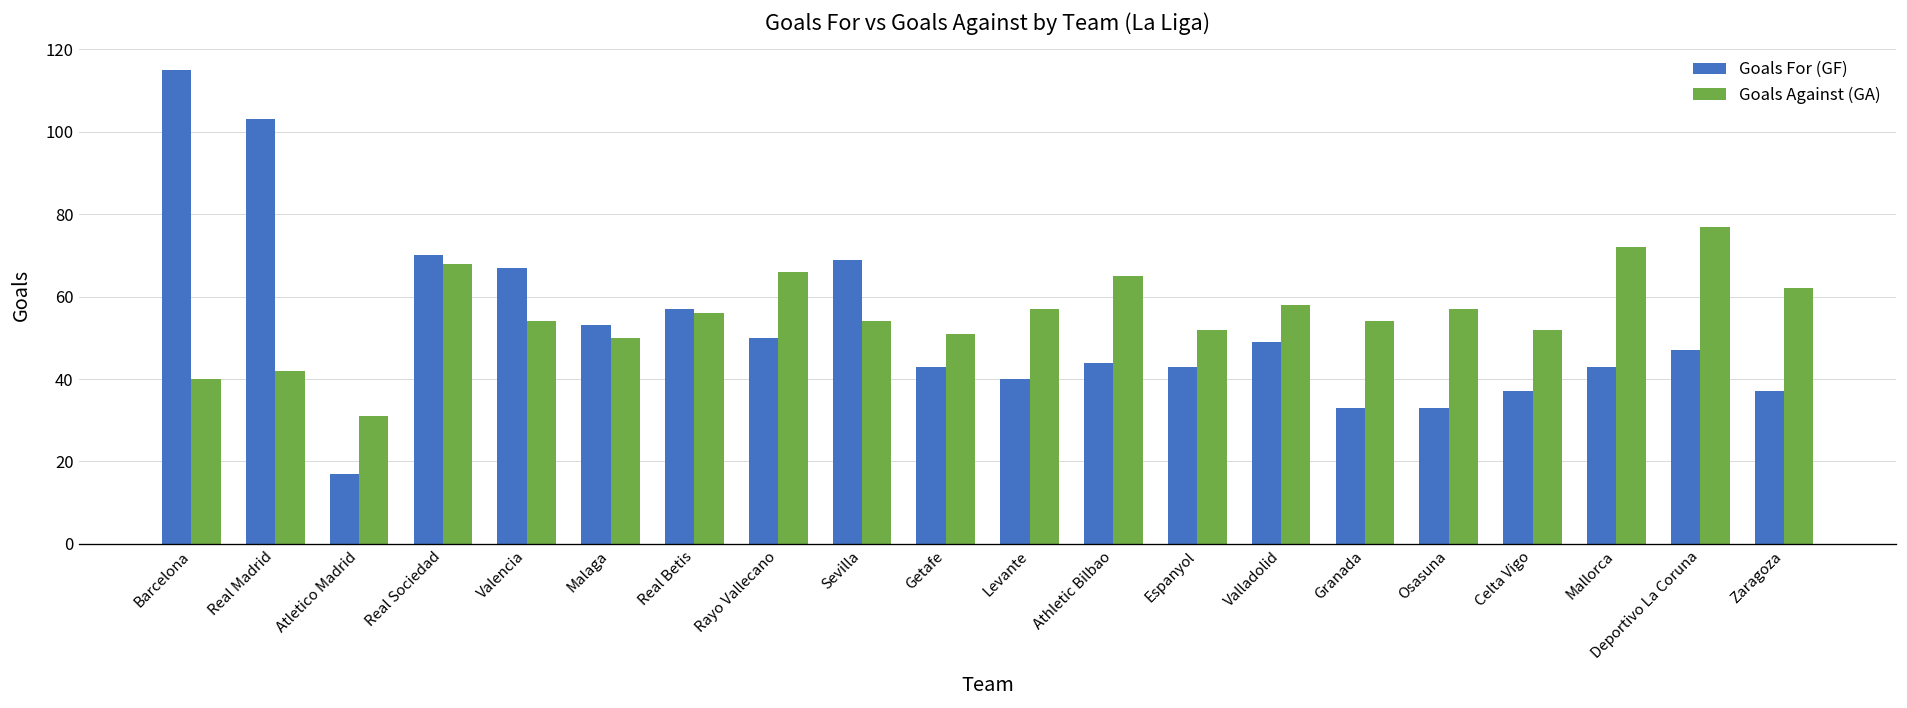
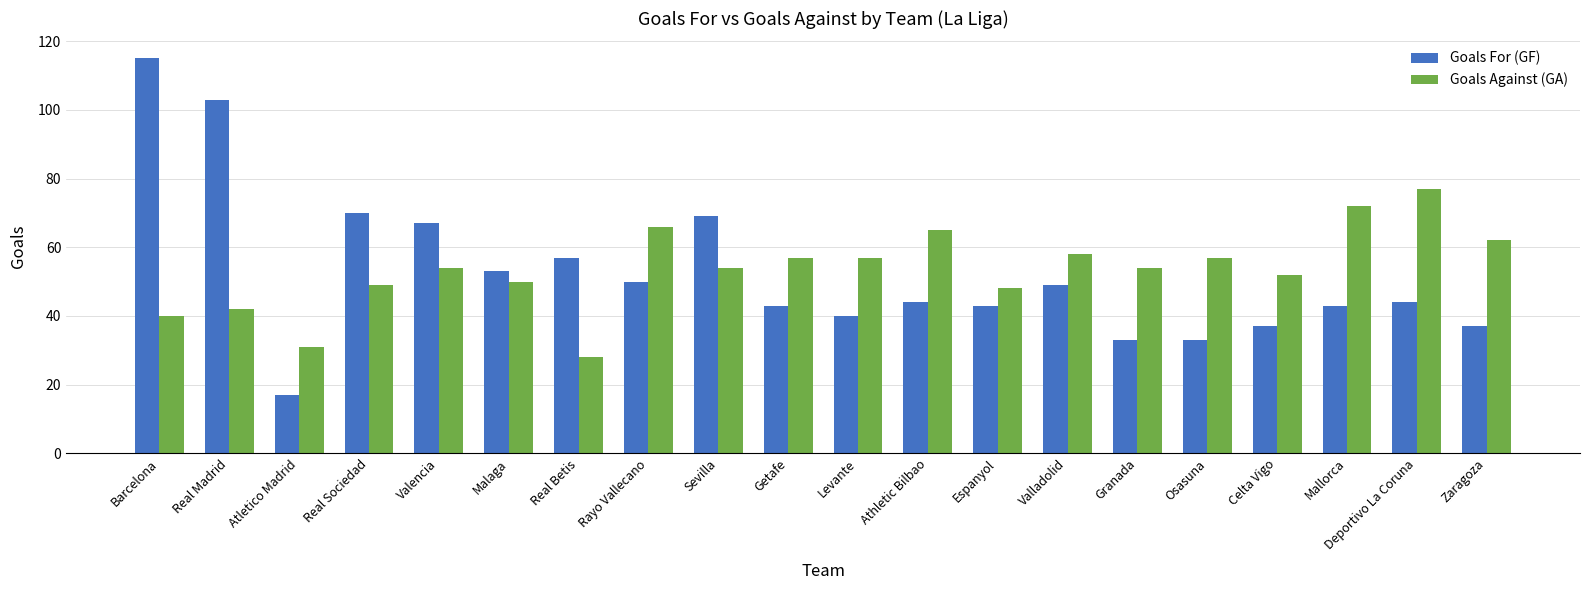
  {
    "Goals For (GF)": {
      "Barcelona": 115,
      "Real Madrid": 103,
      "Atletico Madrid": 17,
      "Real Sociedad": 70,
      "Valencia": 67,
      "Malaga": 53,
      "Real Betis": 57,
      "Rayo Vallecano": 50,
      "Sevilla": 69,
      "Getafe": 43,
      "Levante": 40,
      "Athletic Bilbao": 44,
      "Espanyol": 43,
      "Valladolid": 49,
      "Granada": 33,
      "Osasuna": 33,
      "Celta Vigo": 37,
      "Mallorca": 43,
-     "Deportivo La Coruna": 47,
+     "Deportivo La Coruna": 44,
      "Zaragoza": 37
    },
    "Goals Against (GA)": {
      "Barcelona": 40,
      "Real Madrid": 42,
      "Atletico Madrid": 31,
-     "Real Sociedad": 68,
+     "Real Sociedad": 49,
      "Valencia": 54,
      "Malaga": 50,
-     "Real Betis": 56,
+     "Real Betis": 28,
      "Rayo Vallecano": 66,
      "Sevilla": 54,
-     "Getafe": 51,
+     "Getafe": 57,
      "Levante": 57,
      "Athletic Bilbao": 65,
-     "Espanyol": 52,
+     "Espanyol": 48,
      "Valladolid": 58,
      "Granada": 54,
      "Osasuna": 57,
      "Celta Vigo": 52,
      "Mallorca": 72,
      "Deportivo La Coruna": 77,
      "Zaragoza": 62
    }
  }
